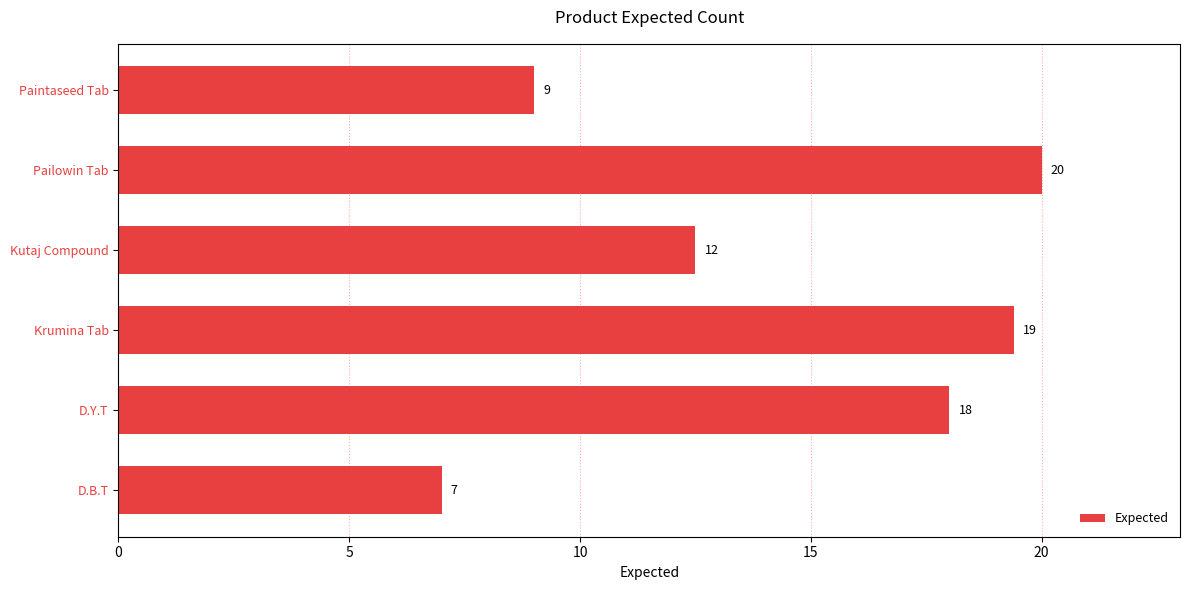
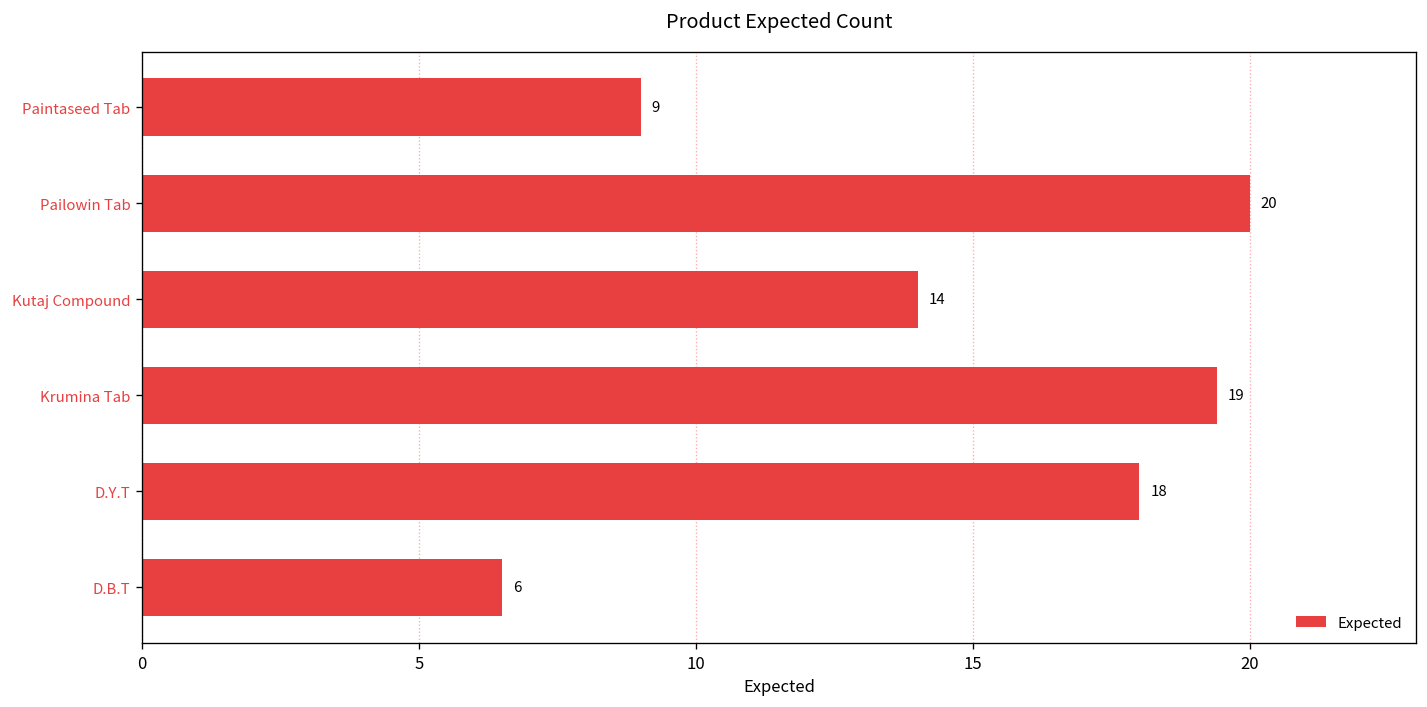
  {
    "Paintaseed Tab": 9,
    "Pailowin Tab": 20,
-   "Kutaj Compound": 12,
+   "Kutaj Compound": 14,
    "Krumina Tab": 19,
    "D.Y.T": 18,
-   "D.B.T": 7
+   "D.B.T": 6
  }
